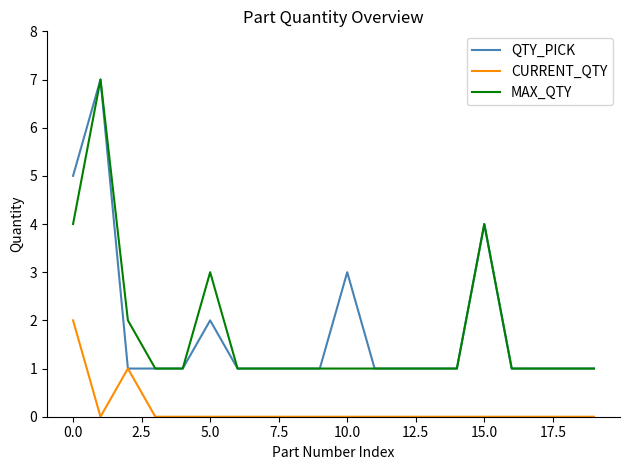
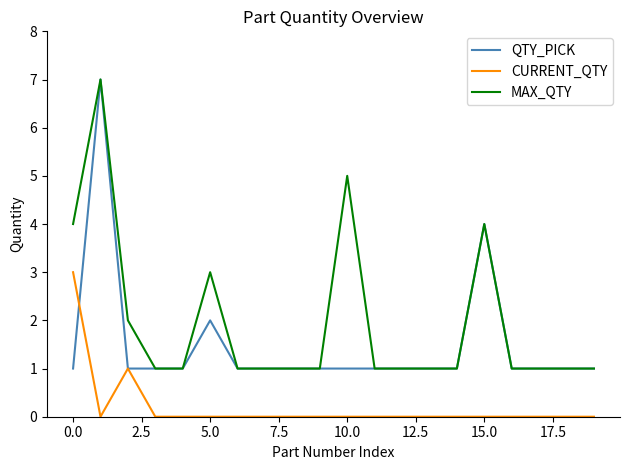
  {
    "QTY_PICK": {
-     "0.0": 5,
+     "0.0": 1,
      "5.0": 2,
-     "10.0": 3
+     "10.0": 1
    },
    "CURRENT_QTY": {
-     "0.0": 2,
+     "0.0": 3,
      "5.0": 0,
      "10.0": 0,
      "15.0": 0
    },
    "MAX_QTY": {
      "0.0": 4,
      "5.0": 3,
-     "10.0": 1
+     "10.0": 5
    }
  }
